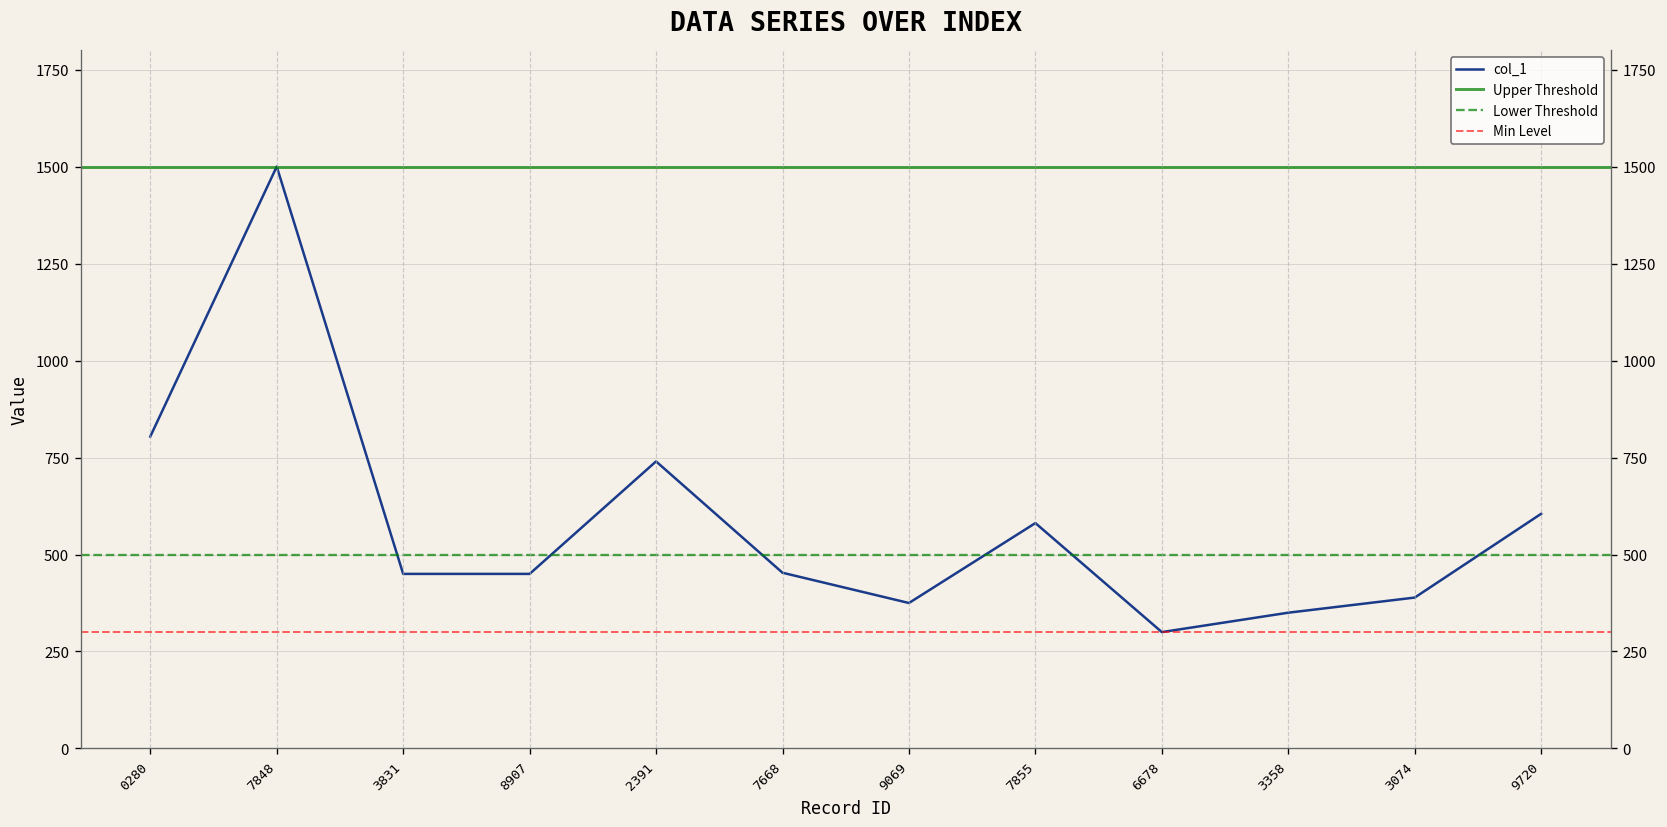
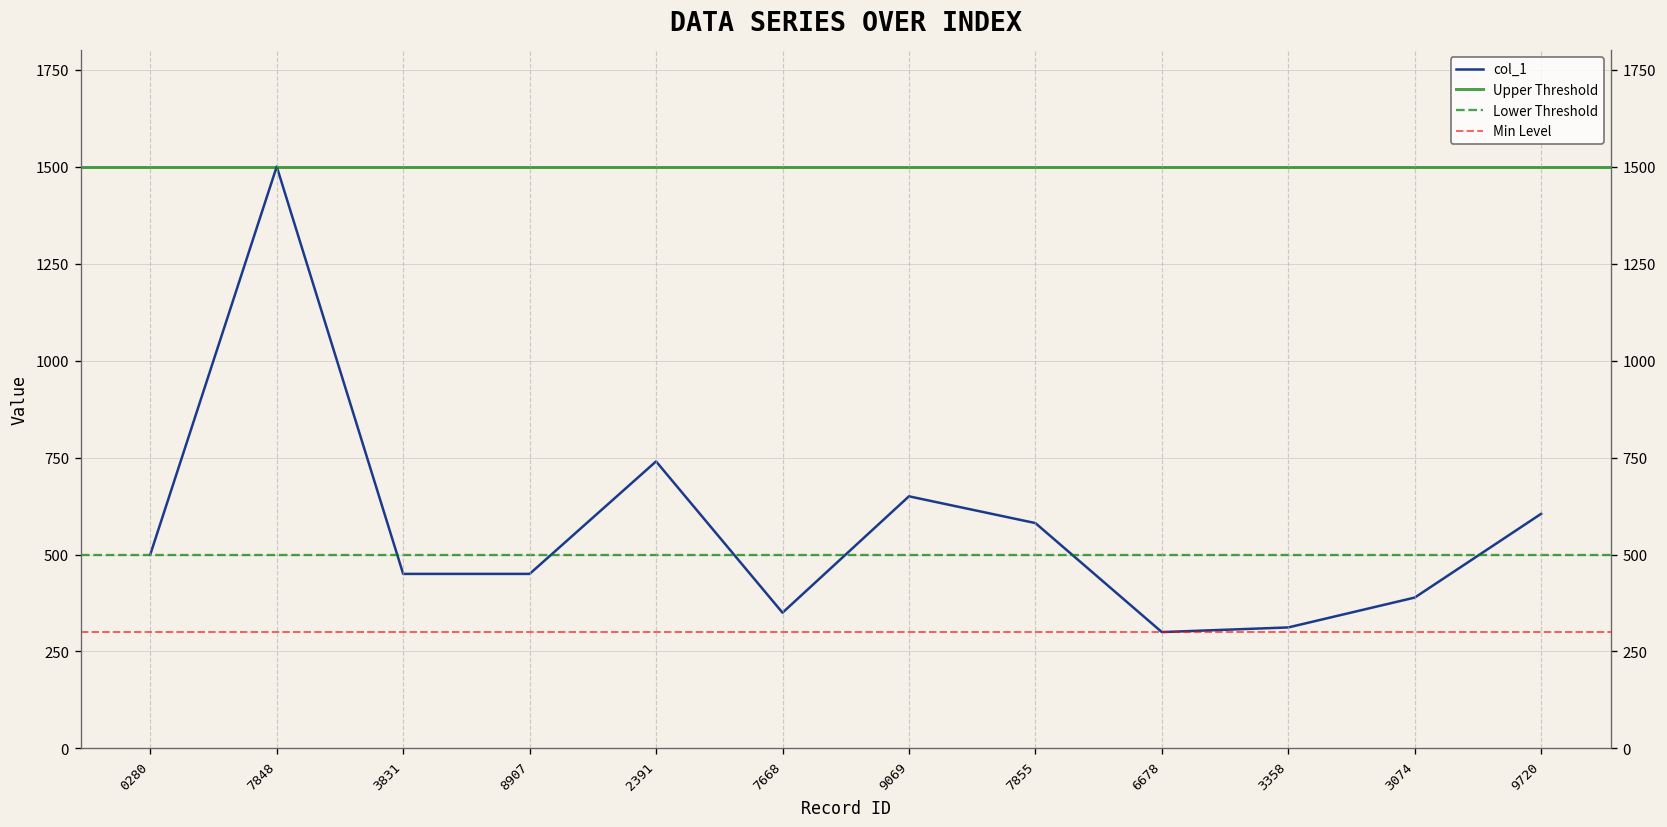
  {
-   "0280": 800,
+   "0280": 500,
    "7848": 1500,
    "3831": 450,
    "8907": 450,
    "2391": 740,
-   "7668": 450,
-   "9069": 380,
+   "7668": 350,
+   "9069": 650,
    "7855": 580,
    "6678": 300,
-   "3358": 350,
+   "3358": 310,
    "3074": 390,
    "9720": 610
  }
